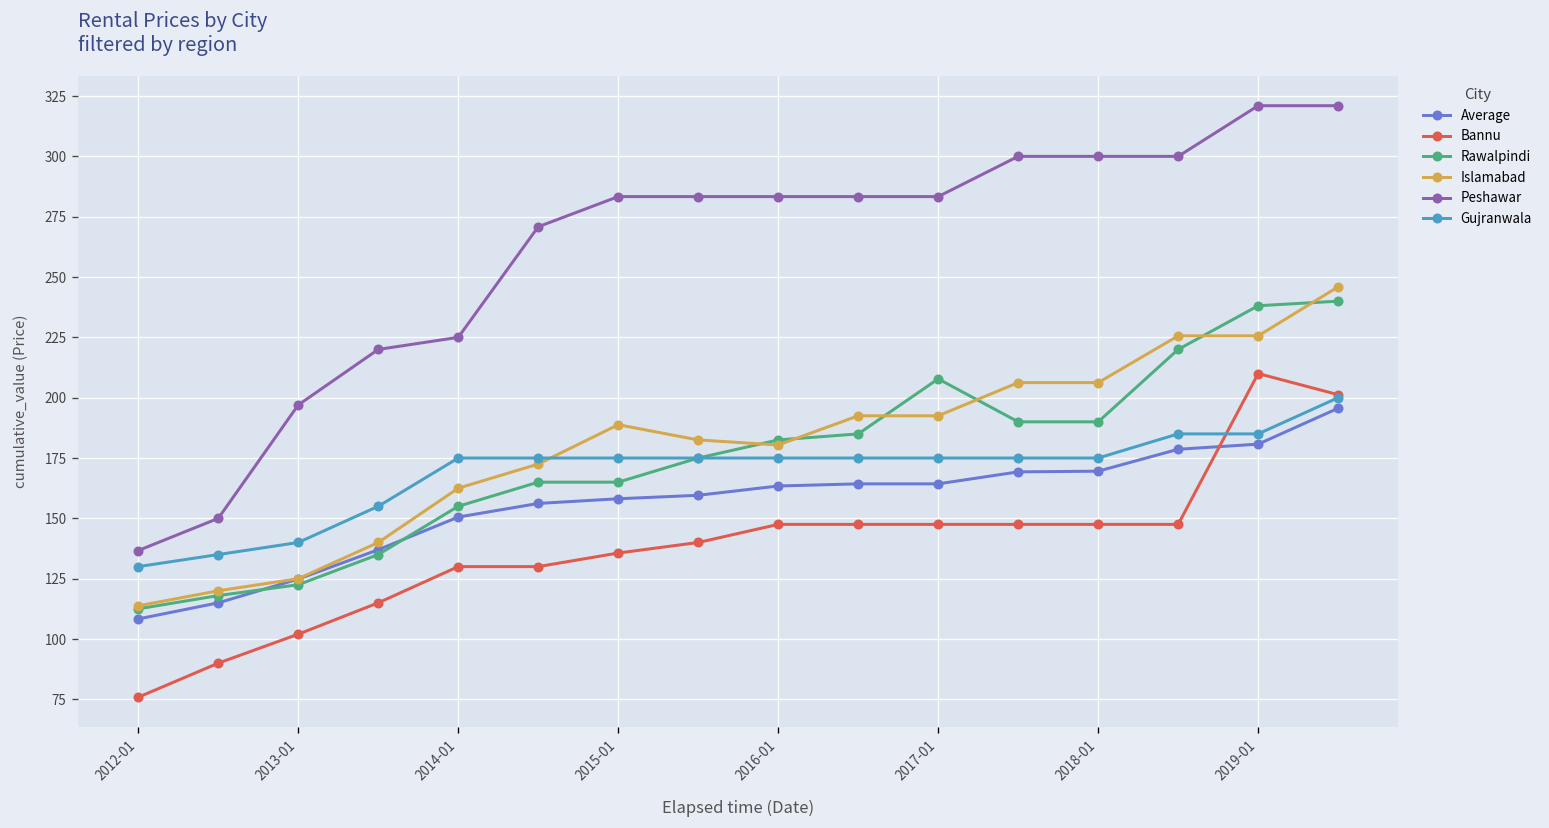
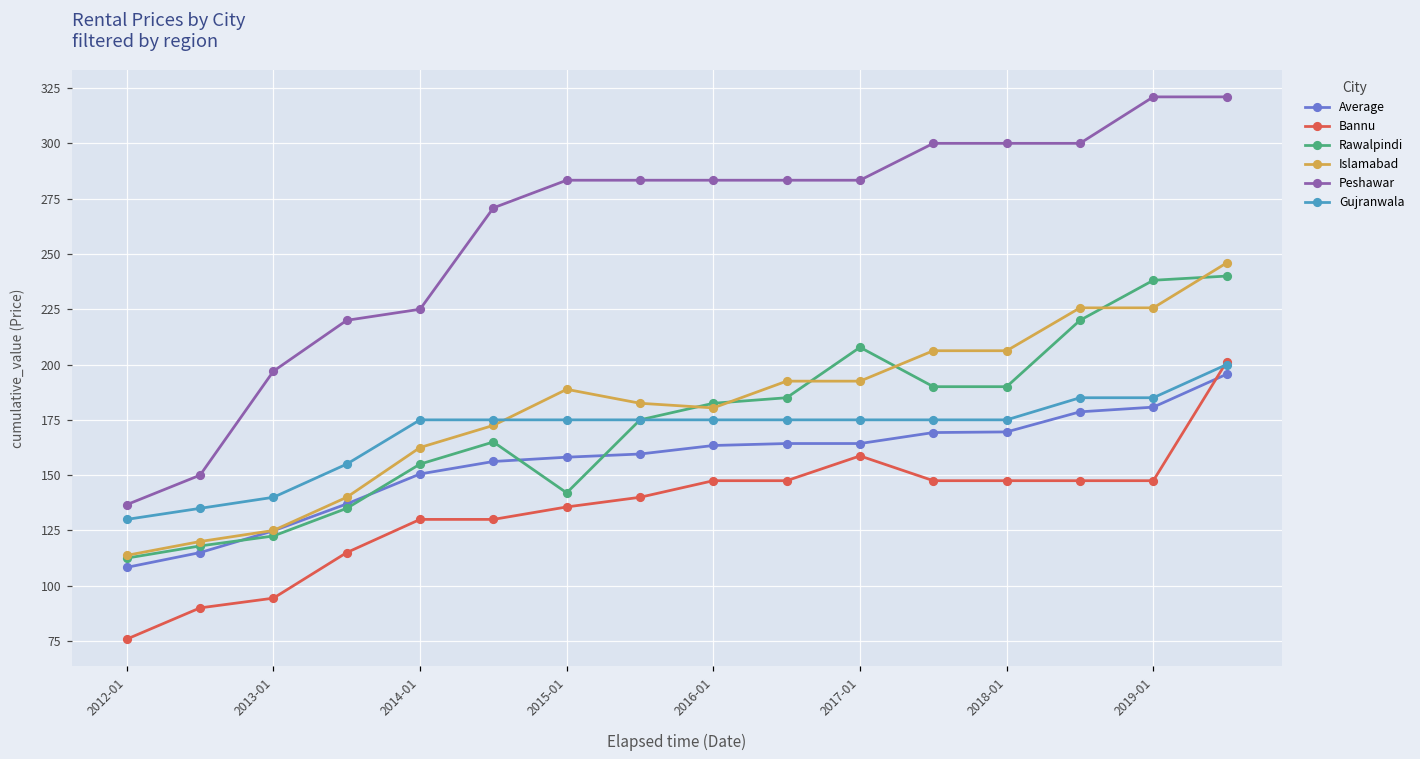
  {
    "Bannu": {
      "2012-01": 76,
-     "2013-01": 102,
+     "2013-01": 94,
      "2014-01": 130,
      "2015-01": 136,
      "2016-01": 148,
-     "2017-01": 148,
+     "2017-01": 159,
      "2018-01": 148,
-     "2019-01": 210
+     "2019-01": 148
    },
    "Rawalpindi": {
      "2013-01": 123,
      "2014-01": 155,
-     "2015-01": 165,
+     "2015-01": 142,
      "2016-01": 183,
      "2017-01": 208,
      "2018-01": 190,
      "2019-01": 238
    },
    "Islamabad": {
      "2014-01": 163,
      "2015-01": 189,
      "2016-01": 180,
      "2017-01": 193,
      "2018-01": 206,
      "2019-01": 226
    }
  }
